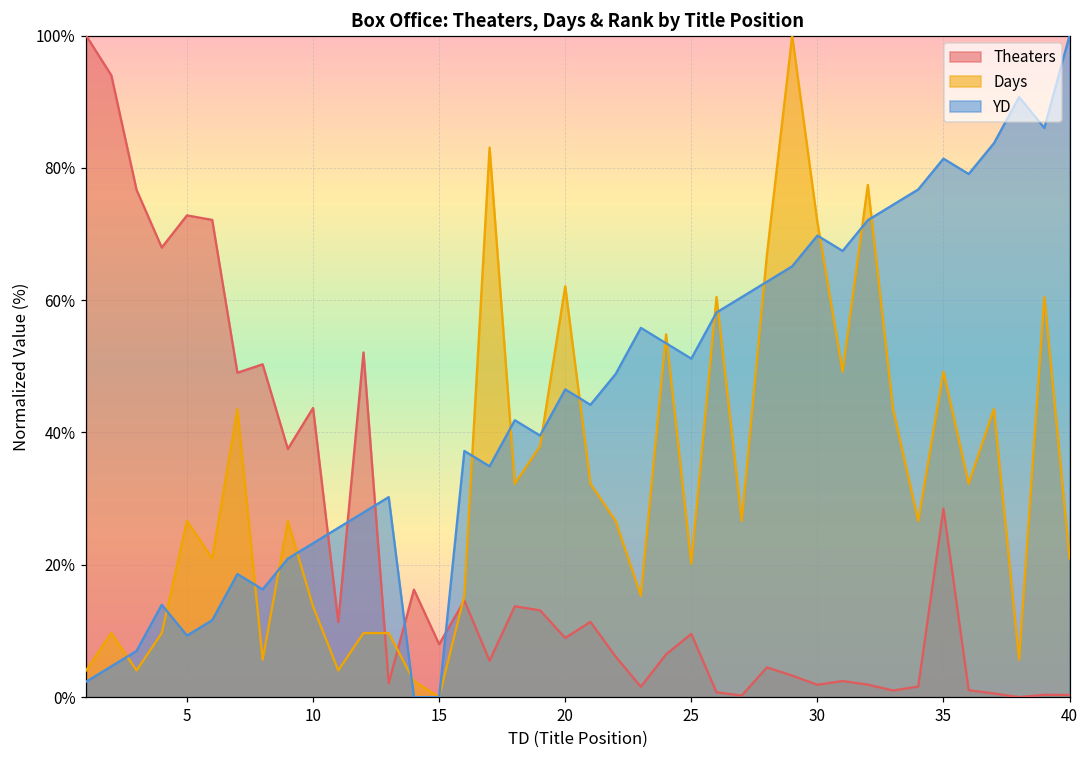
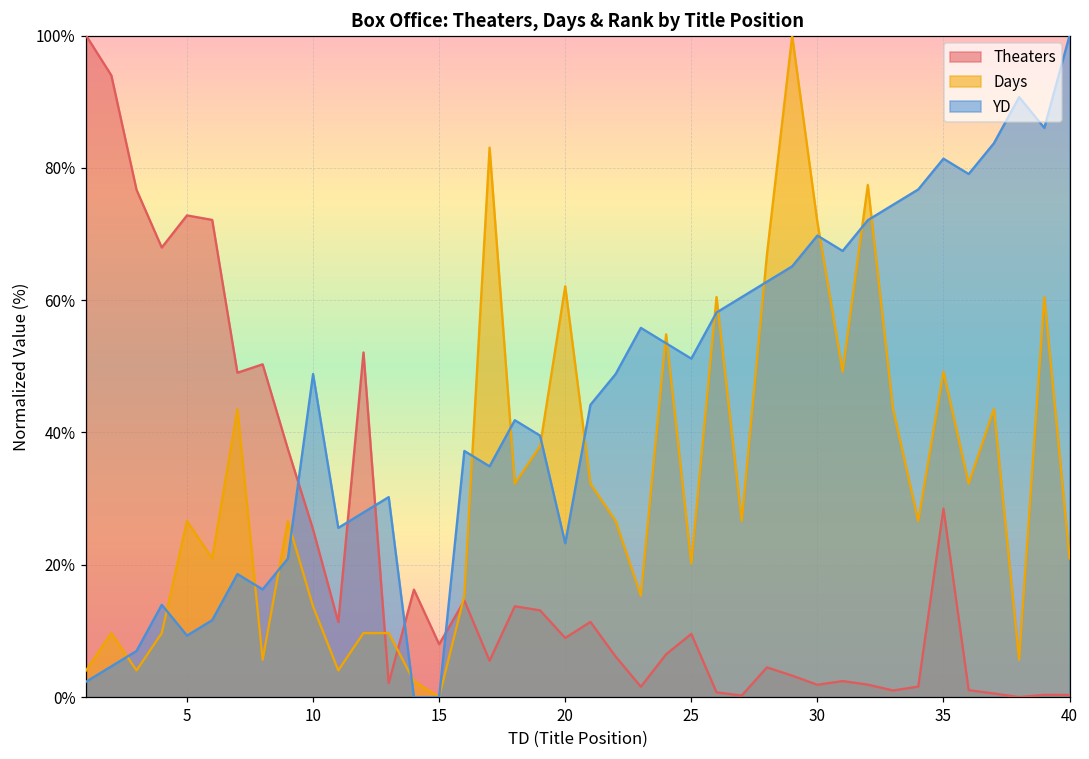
  {
    "Theaters": {
      "5": "73%",
-     "10": "44%",
+     "10": "25%",
      "15": "8%",
      "20": "9%",
      "25": "10%",
      "30": "2%",
      "35": "29%",
      "40": "0%"
    },
    "Days": {
      "5": "27%",
      "10": "14%",
      "20": "62%",
      "25": "20%",
      "30": "72%",
      "35": "49%",
      "40": "21%"
    },
    "YD": {
      "5": "9%",
-     "10": "23%",
-     "20": "47%",
+     "10": "49%",
+     "20": "23%",
      "25": "51%",
      "30": "70%",
      "35": "81%",
      "40": "100%"
    }
  }
